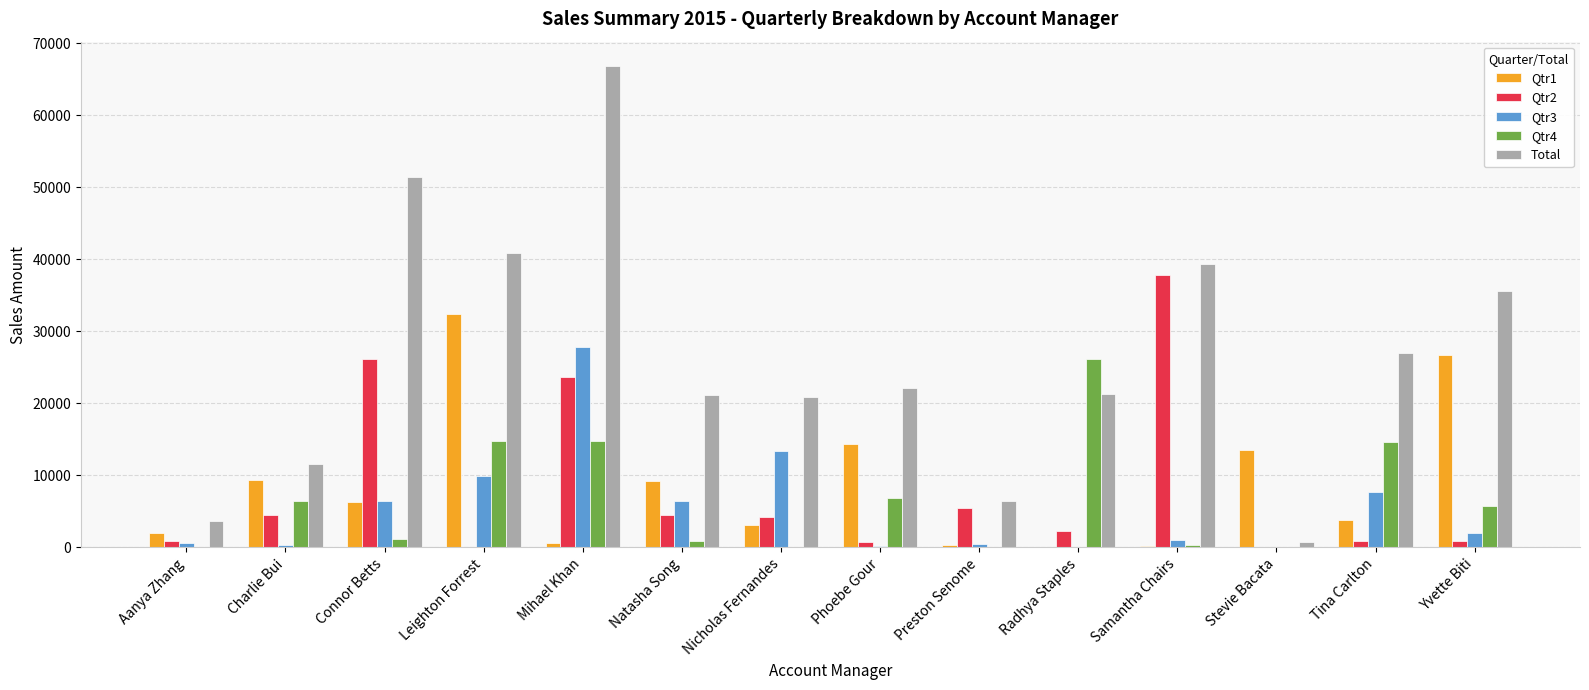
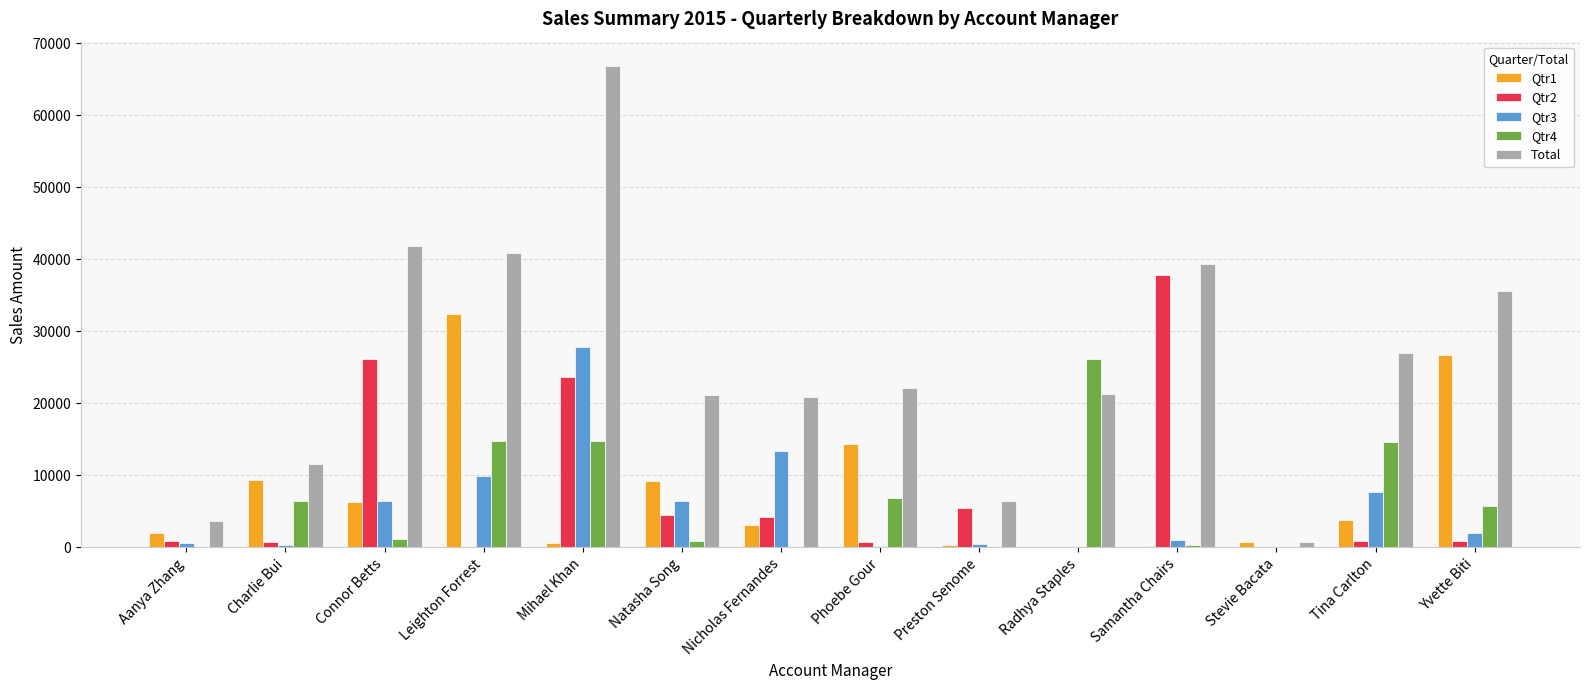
  {
    "Qtr1": {
      "Aanya Zhang": 2000,
      "Charlie Bui": 9000,
      "Connor Betts": 6000,
      "Leighton Forrest": 32000,
      "Mihael Khan": 1000,
      "Natasha Song": 9000,
      "Nicholas Fernandes": 3000,
      "Phoebe Gour": 14000,
      "Radhya Staples": 0,
-     "Stevie Bacata": 14000,
+     "Stevie Bacata": 1000,
      "Tina Carlton": 4000,
      "Yvette Biti": 27000
    },
    "Qtr2": {
      "Aanya Zhang": 1000,
-     "Charlie Bui": 4000,
+     "Charlie Bui": 1000,
      "Connor Betts": 26000,
      "Mihael Khan": 24000,
      "Natasha Song": 5000,
      "Nicholas Fernandes": 4000,
      "Phoebe Gour": 1000,
      "Preston Senome": 6000,
-     "Radhya Staples": 2000,
+     "Radhya Staples": 0,
      "Samantha Chairs": 38000,
      "Stevie Bacata": 0,
      "Tina Carlton": 1000,
      "Yvette Biti": 1000
    },
    "Qtr3": {
      "Aanya Zhang": 1000,
      "Connor Betts": 6000,
      "Leighton Forrest": 10000,
      "Mihael Khan": 28000,
      "Natasha Song": 6000,
      "Nicholas Fernandes": 13000,
      "Preston Senome": 0,
      "Radhya Staples": 0,
      "Samantha Chairs": 1000,
      "Stevie Bacata": 0,
      "Tina Carlton": 8000,
      "Yvette Biti": 2000
    },
    "Qtr4": {
      "Charlie Bui": 7000,
      "Connor Betts": 1000,
      "Leighton Forrest": 15000,
      "Mihael Khan": 15000,
      "Natasha Song": 1000,
      "Phoebe Gour": 7000,
      "Radhya Staples": 26000,
      "Stevie Bacata": 0,
      "Tina Carlton": 15000,
      "Yvette Biti": 6000
    },
    "Total": {
      "Aanya Zhang": 4000,
      "Charlie Bui": 12000,
-     "Connor Betts": 51000,
+     "Connor Betts": 42000,
      "Leighton Forrest": 41000,
      "Mihael Khan": 67000,
      "Natasha Song": 21000,
      "Nicholas Fernandes": 21000,
      "Phoebe Gour": 22000,
      "Preston Senome": 6000,
      "Radhya Staples": 21000,
      "Samantha Chairs": 39000,
      "Stevie Bacata": 1000,
      "Tina Carlton": 27000,
      "Yvette Biti": 36000
    }
  }
